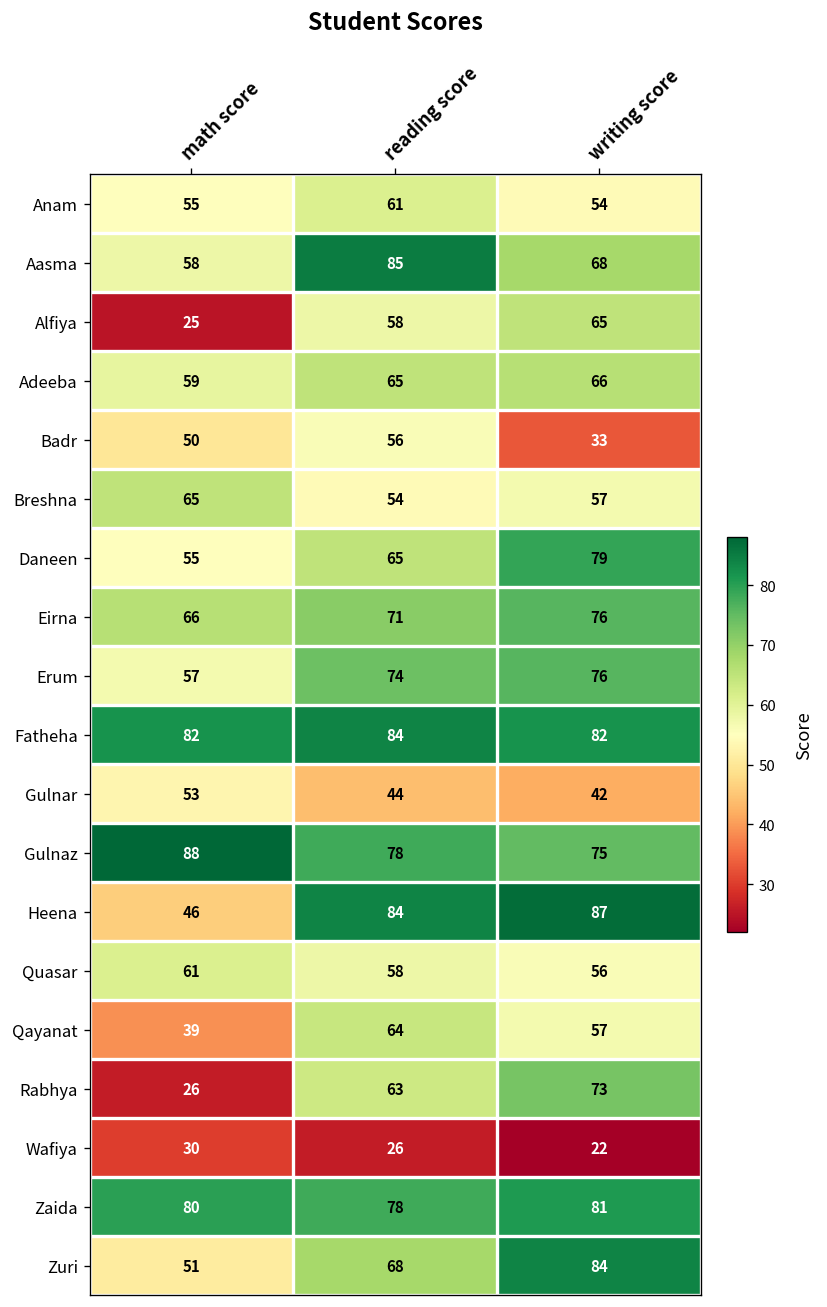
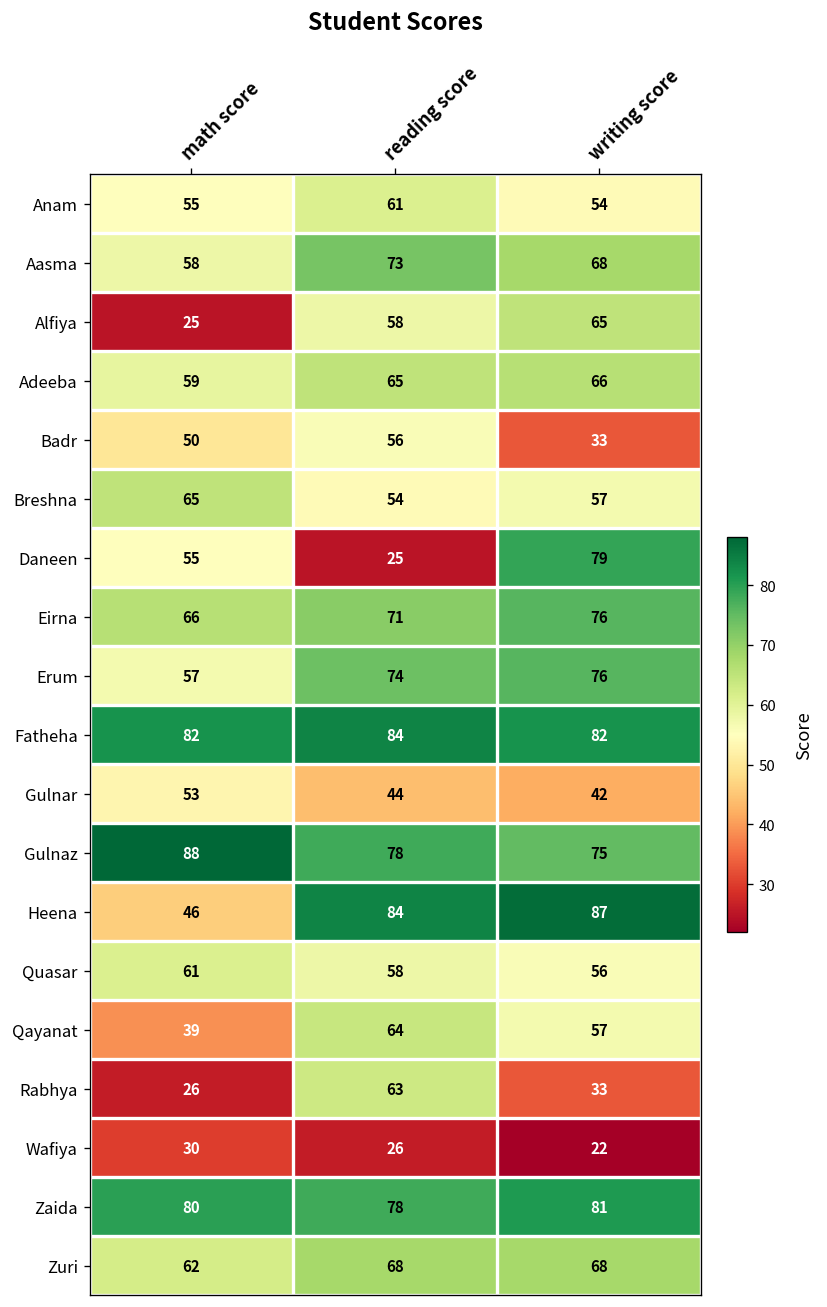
  {
    "Anam": {
      "math score": 55,
      "reading score": 61,
      "writing score": 54
    },
    "Aasma": {
      "math score": 58,
-     "reading score": 85,
+     "reading score": 73,
      "writing score": 68
    },
    "Alfiya": {
      "math score": 25,
      "reading score": 58,
      "writing score": 65
    },
    "Adeeba": {
      "math score": 59,
      "reading score": 65,
      "writing score": 66
    },
    "Badr": {
      "math score": 50,
      "reading score": 56,
      "writing score": 33
    },
    "Breshna": {
      "math score": 65,
      "reading score": 54,
      "writing score": 57
    },
    "Daneen": {
      "math score": 55,
-     "reading score": 65,
+     "reading score": 25,
      "writing score": 79
    },
    "Eirna": {
      "math score": 66,
      "reading score": 71,
      "writing score": 76
    },
    "Erum": {
      "math score": 57,
      "reading score": 74,
      "writing score": 76
    },
    "Fatheha": {
      "math score": 82,
      "reading score": 84,
      "writing score": 82
    },
    "Gulnar": {
      "math score": 53,
      "reading score": 44,
      "writing score": 42
    },
    "Gulnaz": {
      "math score": 88,
      "reading score": 78,
      "writing score": 75
    },
    "Heena": {
      "math score": 46,
      "reading score": 84,
      "writing score": 87
    },
    "Quasar": {
      "math score": 61,
      "reading score": 58,
      "writing score": 56
    },
    "Qayanat": {
      "math score": 39,
      "reading score": 64,
      "writing score": 57
    },
    "Rabhya": {
      "math score": 26,
      "reading score": 63,
-     "writing score": 73
+     "writing score": 33
    },
    "Wafiya": {
      "math score": 30,
      "reading score": 26,
      "writing score": 22
    },
    "Zaida": {
      "math score": 80,
      "reading score": 78,
      "writing score": 81
    },
    "Zuri": {
-     "math score": 51,
+     "math score": 62,
      "reading score": 68,
-     "writing score": 84
+     "writing score": 68
    }
  }
